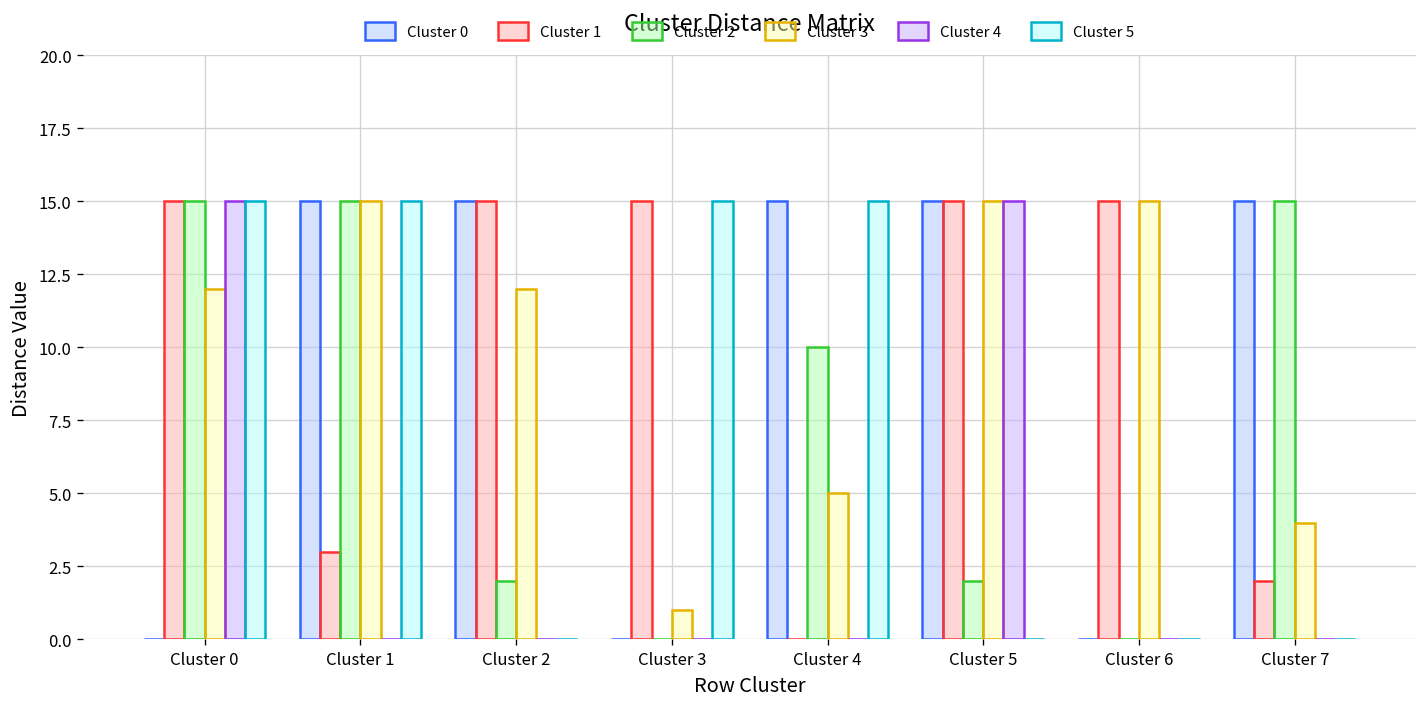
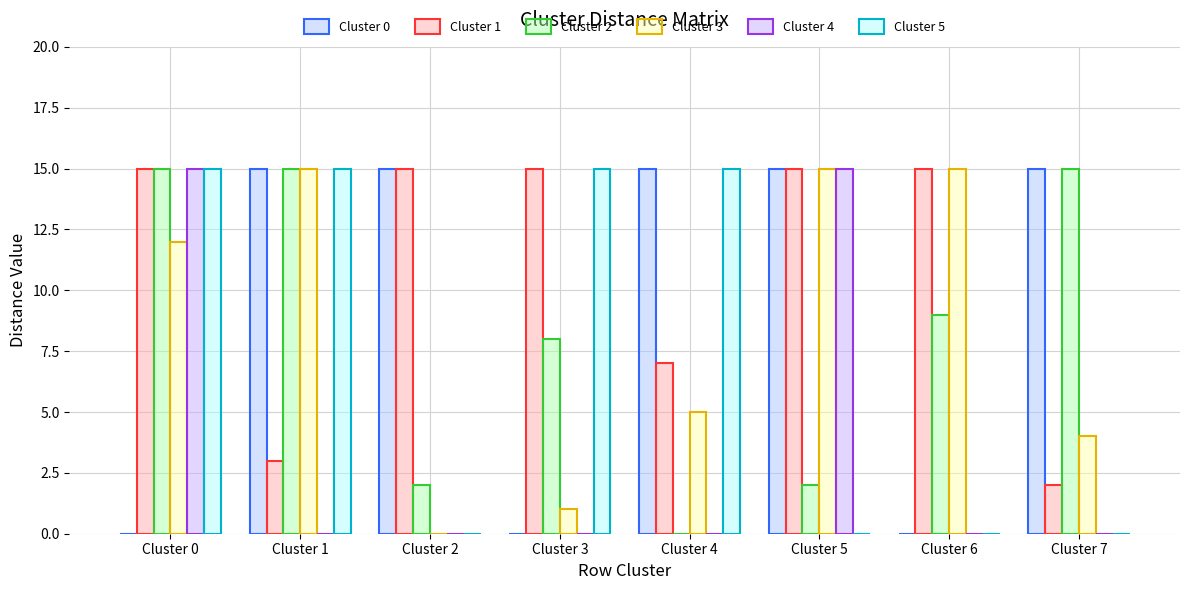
  {
    "Cluster 1": {
      "Cluster 0": 15,
      "Cluster 1": 3,
      "Cluster 2": 15,
      "Cluster 3": 15,
-     "Cluster 4": 0,
+     "Cluster 4": 7,
      "Cluster 5": 15,
      "Cluster 6": 15,
      "Cluster 7": 2
    },
    "Cluster 2": {
      "Cluster 0": 15,
      "Cluster 1": 15,
      "Cluster 2": 2,
-     "Cluster 3": 0,
-     "Cluster 4": 10,
+     "Cluster 3": 8,
+     "Cluster 4": 0,
      "Cluster 5": 2,
-     "Cluster 6": 0,
+     "Cluster 6": 9,
      "Cluster 7": 15
    },
    "Cluster 3": {
      "Cluster 0": 12,
      "Cluster 1": 15,
-     "Cluster 2": 12,
+     "Cluster 2": 0,
      "Cluster 3": 1,
      "Cluster 4": 5,
      "Cluster 5": 15,
      "Cluster 6": 15,
      "Cluster 7": 4
    }
  }
